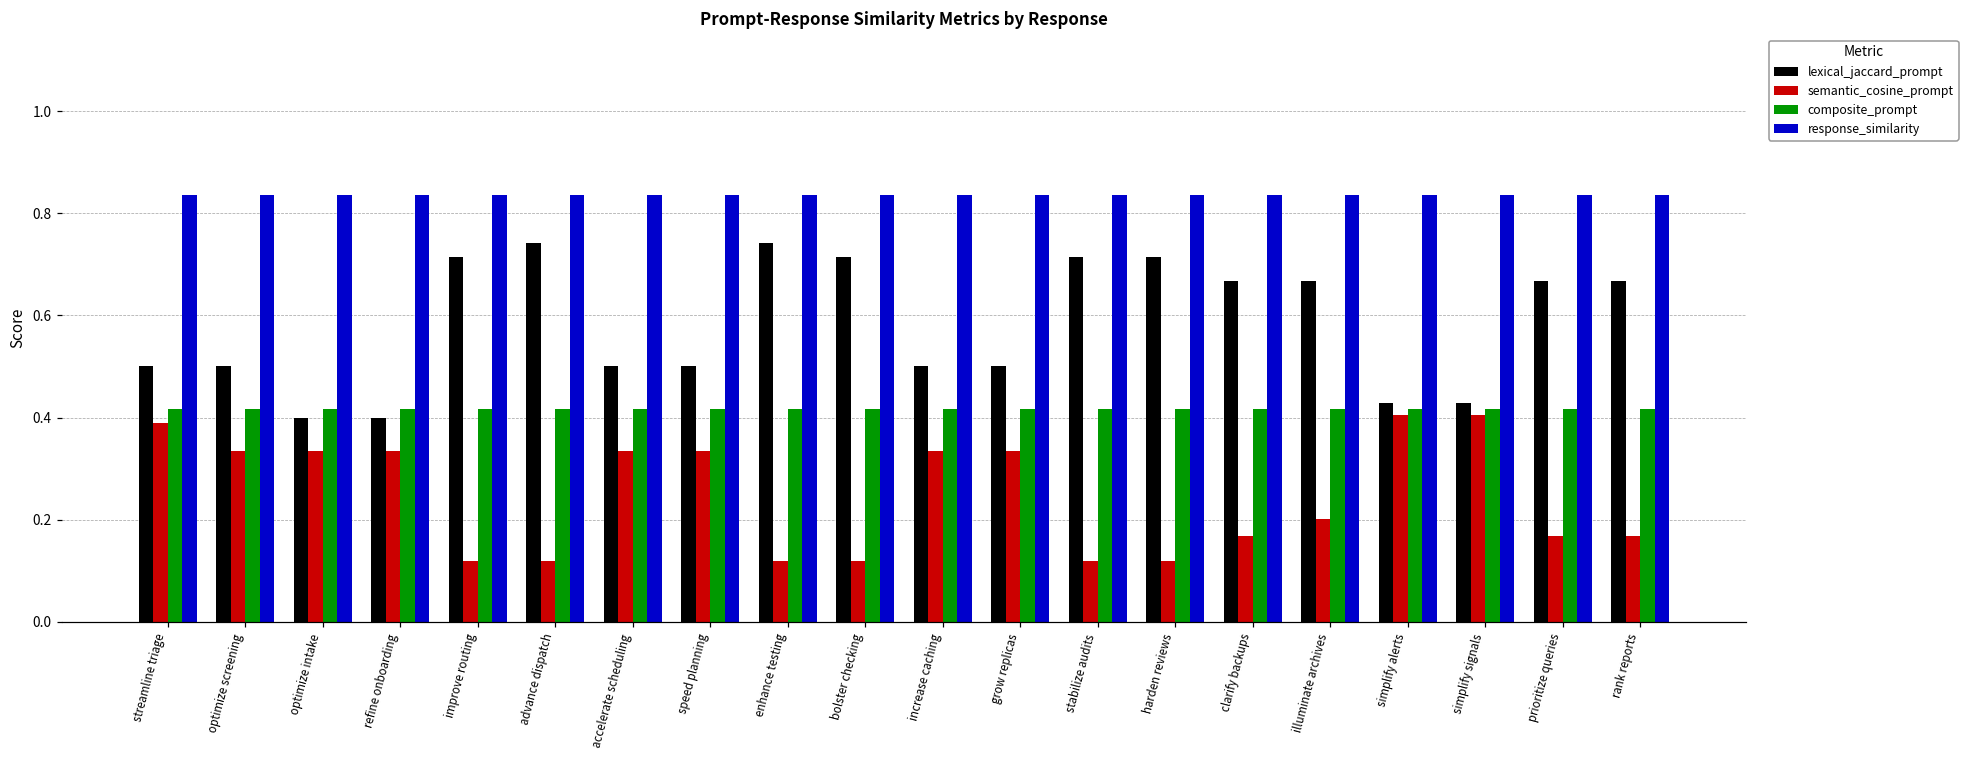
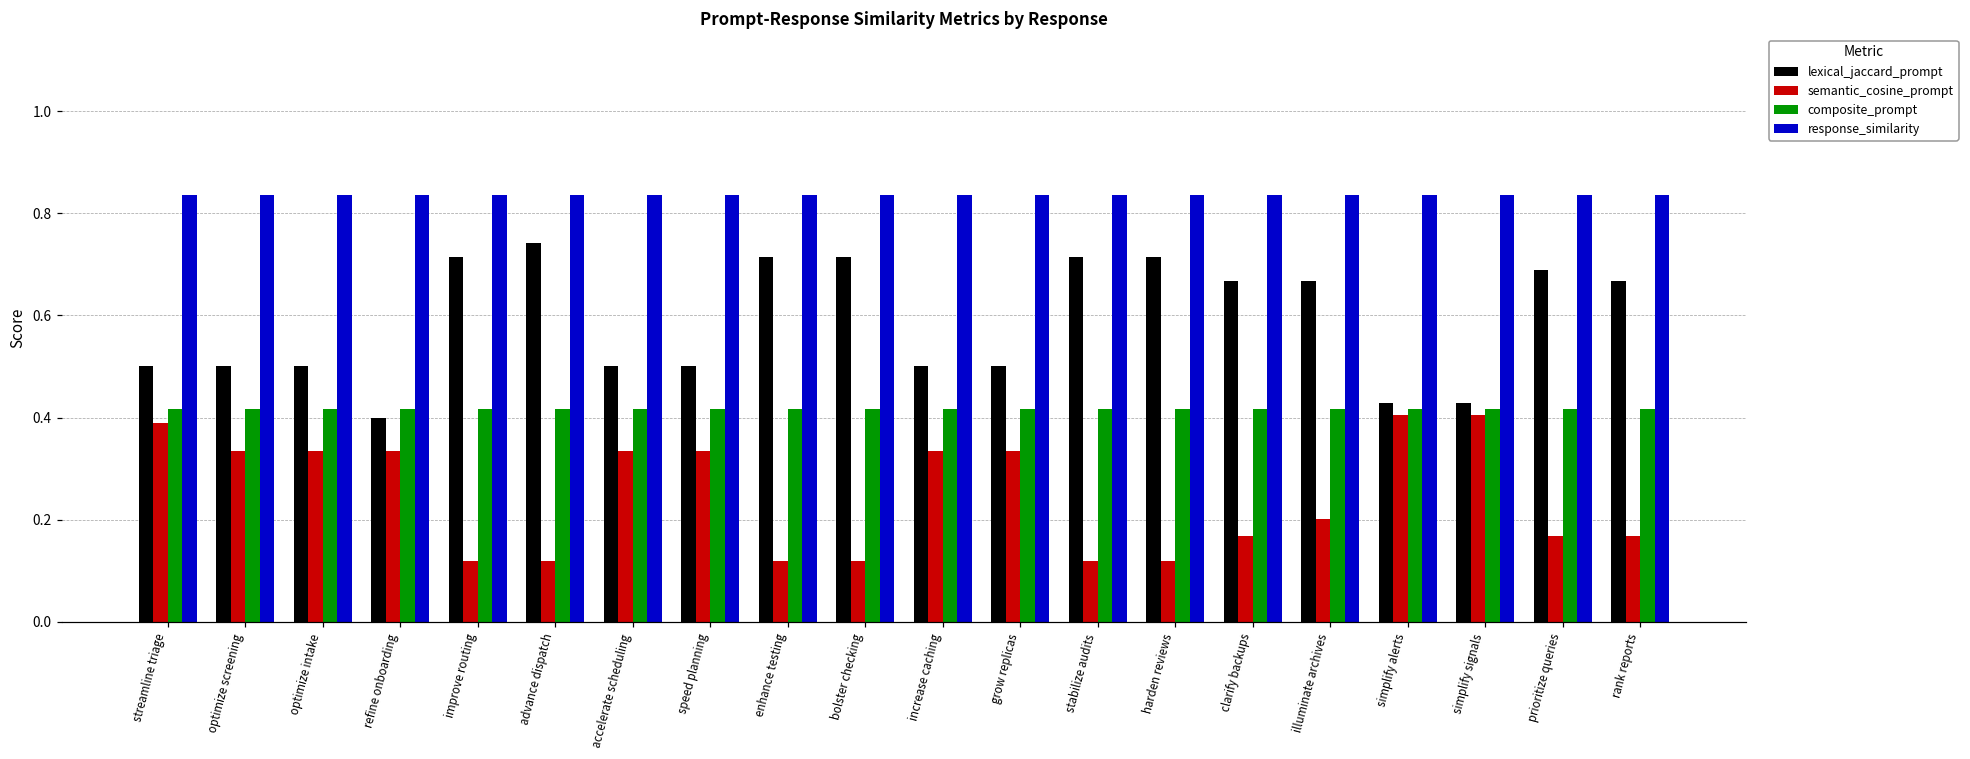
  {
    "lexical_jaccard_prompt": {
      "streamline triage": 0.50,
      "optimize screening": 0.50,
-     "optimize intake": 0.4,
+     "optimize intake": 0.5,
      "refine onboarding": 0.40,
      "improve routing": 0.71,
      "advance dispatch": 0.74,
      "accelerate scheduling": 0.50,
      "speed planning": 0.50,
-     "enhance testing": 0.74,
+     "enhance testing": 0.71,
      "bolster checking": 0.71,
      "increase caching": 0.50,
      "grow replicas": 0.50,
      "stabilize audits": 0.71,
      "harden reviews": 0.71,
      "clarify backups": 0.67,
      "illuminate archives": 0.67,
      "simplify alerts": 0.43,
      "simplify signals": 0.43,
-     "prioritize queries": 0.67,
+     "prioritize queries": 0.69,
      "rank reports": 0.67
    },
    "semantic_cosine_prompt": {
      "streamline triage": 0.39,
      "optimize screening": 0.33,
      "optimize intake": 0.33,
      "refine onboarding": 0.33,
      "improve routing": 0.12,
      "advance dispatch": 0.12,
      "accelerate scheduling": 0.33,
      "speed planning": 0.33,
      "enhance testing": 0.12,
      "bolster checking": 0.12,
      "increase caching": 0.33,
      "grow replicas": 0.33,
      "stabilize audits": 0.12,
      "harden reviews": 0.12,
      "clarify backups": 0.17,
      "illuminate archives": 0.20,
      "simplify alerts": 0.41,
      "simplify signals": 0.41,
      "prioritize queries": 0.17,
      "rank reports": 0.17
    },
    "composite_prompt": {
      "streamline triage": 0.42,
      "optimize screening": 0.42,
      "optimize intake": 0.42,
      "refine onboarding": 0.42,
      "improve routing": 0.42,
      "advance dispatch": 0.42,
      "accelerate scheduling": 0.42,
      "speed planning": 0.42,
      "enhance testing": 0.42,
      "bolster checking": 0.42,
      "increase caching": 0.42,
      "grow replicas": 0.42,
      "stabilize audits": 0.42,
      "harden reviews": 0.42,
      "clarify backups": 0.42,
      "illuminate archives": 0.42,
      "simplify alerts": 0.42,
      "simplify signals": 0.42,
      "prioritize queries": 0.42,
      "rank reports": 0.42
    },
    "response_similarity": {
      "streamline triage": 0.84,
      "optimize screening": 0.84,
      "optimize intake": 0.84,
      "refine onboarding": 0.84,
      "improve routing": 0.84,
      "advance dispatch": 0.84,
      "accelerate scheduling": 0.84,
      "speed planning": 0.84,
      "enhance testing": 0.84,
      "bolster checking": 0.84,
      "increase caching": 0.84,
      "grow replicas": 0.84,
      "stabilize audits": 0.84,
      "harden reviews": 0.84,
      "clarify backups": 0.84,
      "illuminate archives": 0.84,
      "simplify alerts": 0.84,
      "simplify signals": 0.84,
      "prioritize queries": 0.84,
      "rank reports": 0.84
    }
  }
